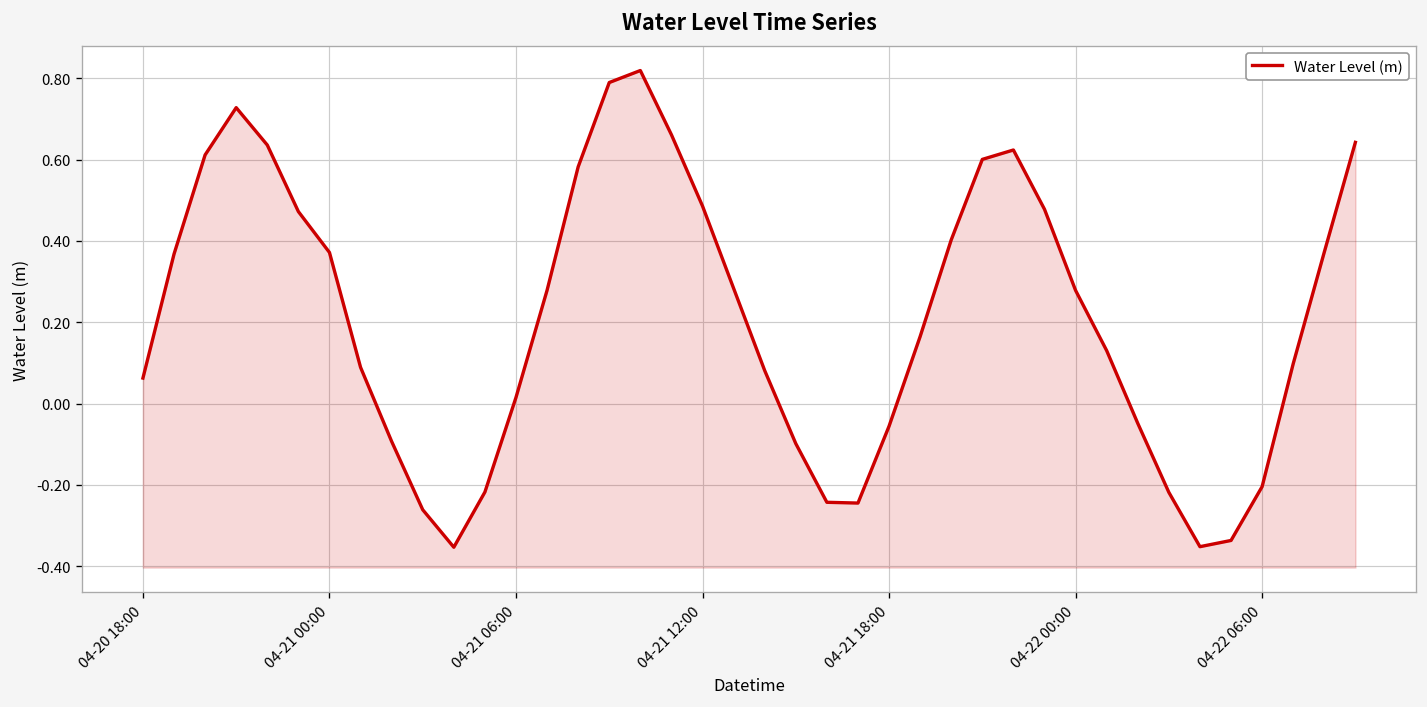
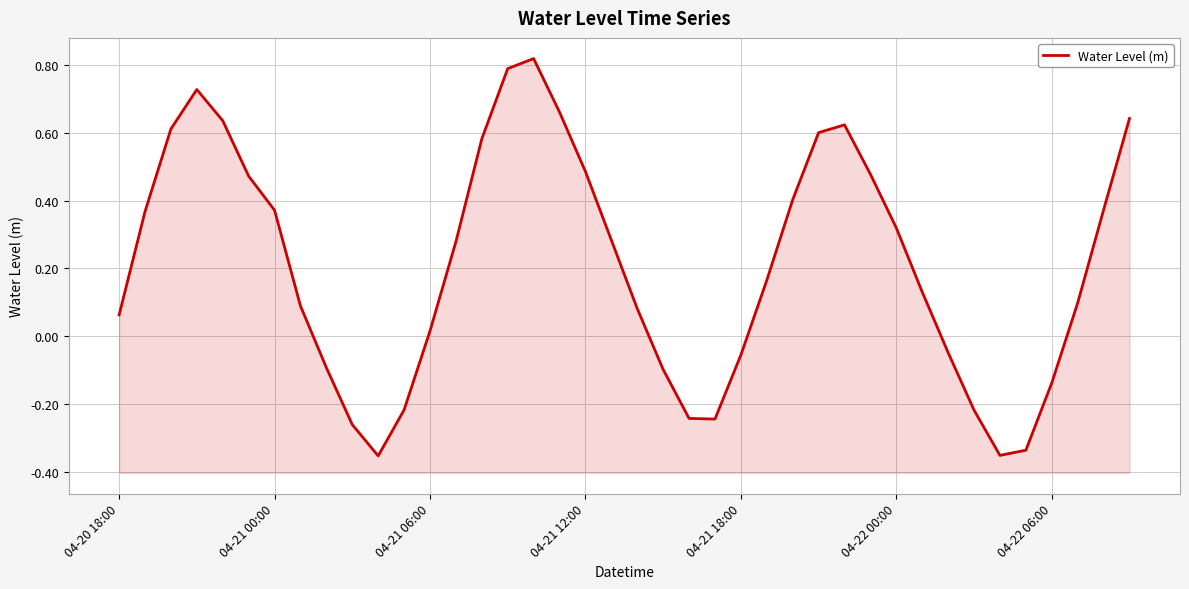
  {
    "04-20 18:00": 0.06,
    "04-21 00:00": 0.37,
    "04-21 06:00": 0.02,
    "04-21 12:00": 0.49,
    "04-21 18:00": -0.06,
-   "04-22 00:00": 0.28,
-   "04-22 06:00": -0.20
+   "04-22 00:00": 0.32,
+   "04-22 06:00": -0.14
  }
